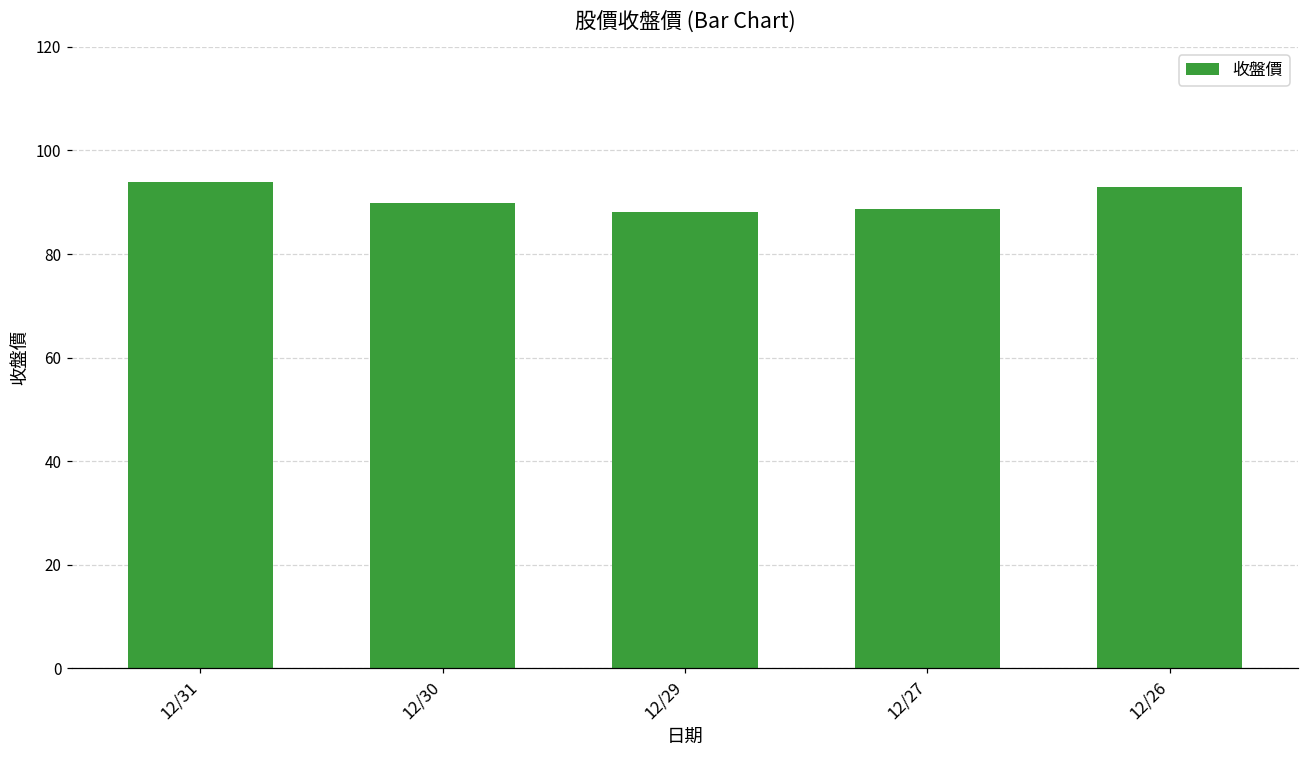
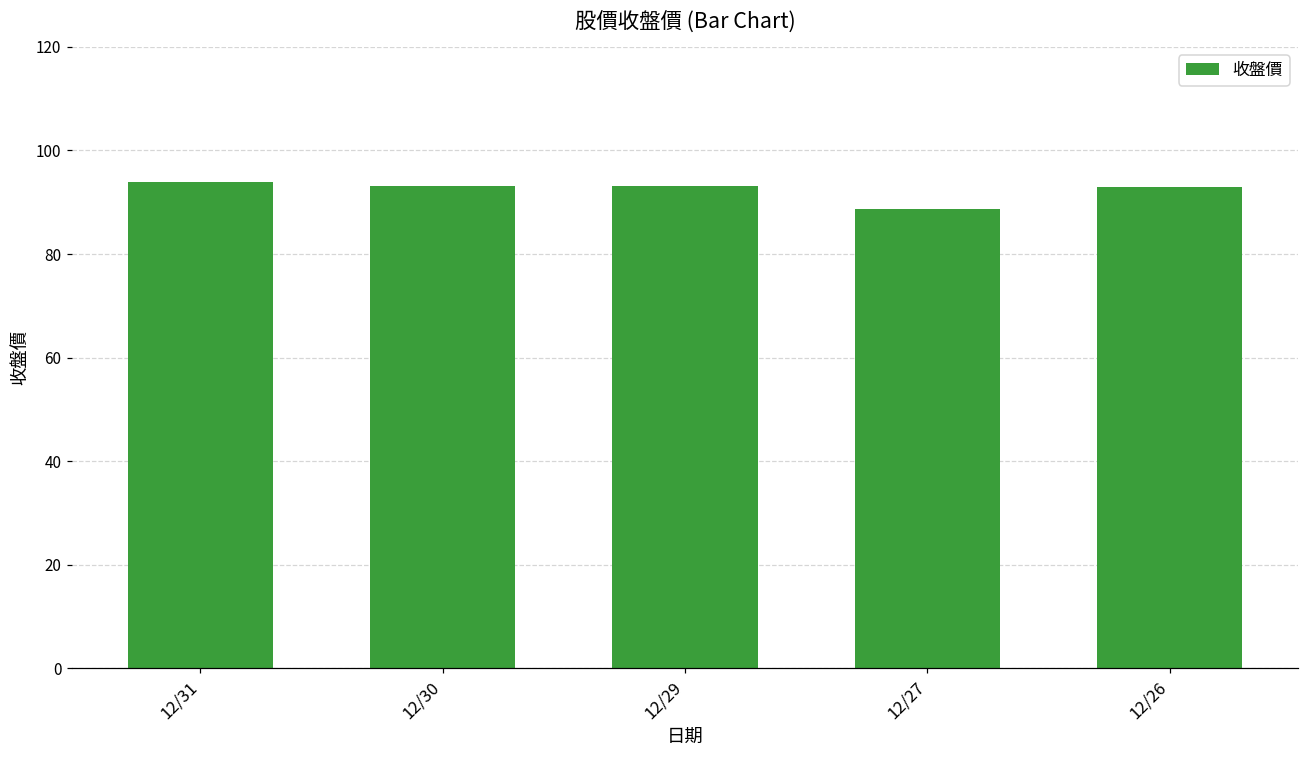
  {
    "12/31": 94,
-   "12/30": 90,
-   "12/29": 88,
+   "12/30": 93,
+   "12/29": 93,
    "12/27": 89,
    "12/26": 93
  }
